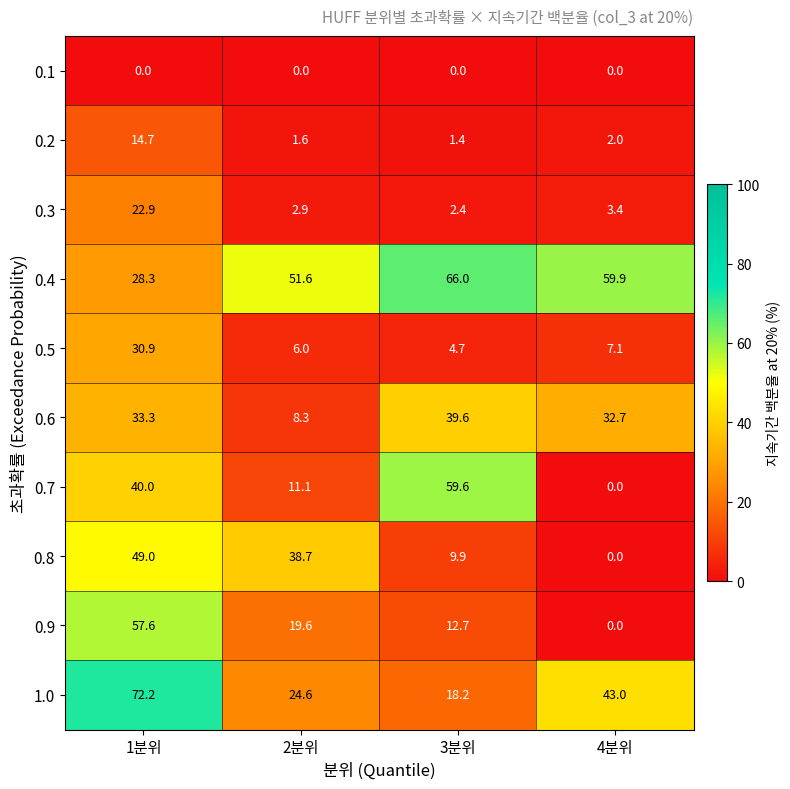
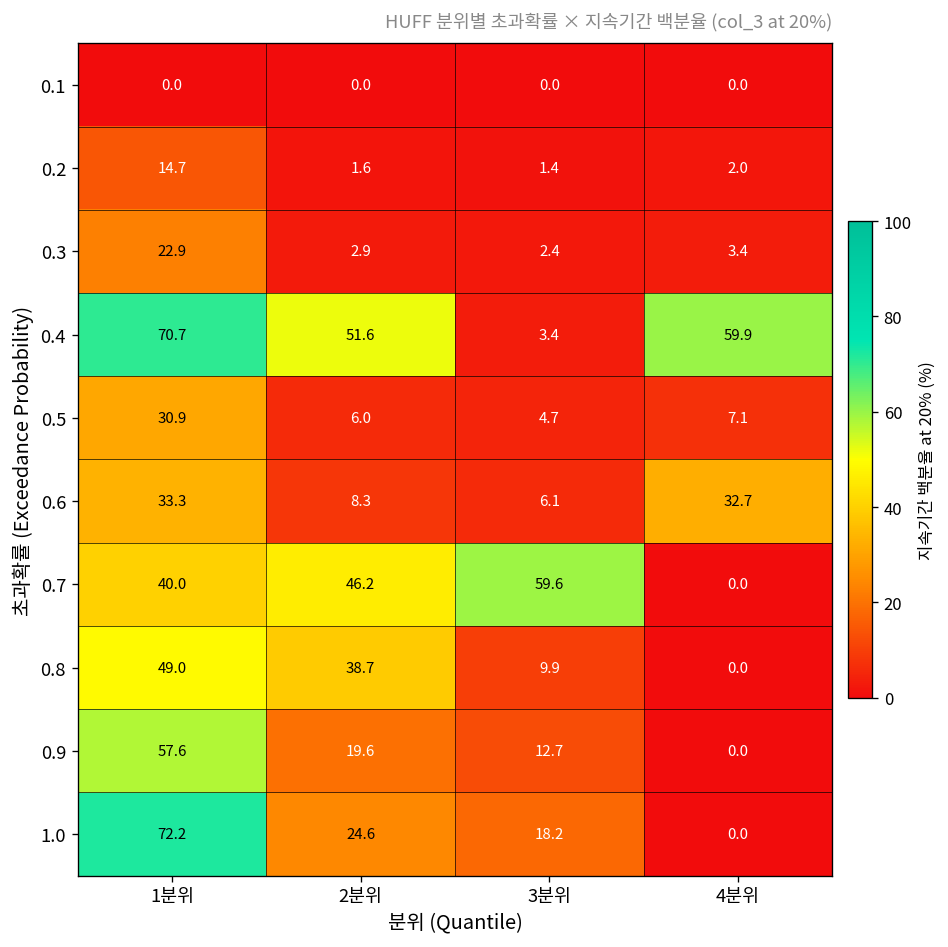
  {
    "0.1": {
      "1분위": 0.0,
      "2분위": 0.0,
      "3분위": 0.0,
      "4분위": 0.0
    },
    "0.2": {
      "1분위": 14.7,
      "2분위": 1.6,
      "3분위": 1.4,
      "4분위": 2.0
    },
    "0.3": {
      "1분위": 22.9,
      "2분위": 2.9,
      "3분위": 2.4,
      "4분위": 3.4
    },
    "0.4": {
-     "1분위": 28.3,
+     "1분위": 70.7,
      "2분위": 51.6,
-     "3분위": 66.0,
+     "3분위": 3.4,
      "4분위": 59.9
    },
    "0.5": {
      "1분위": 30.9,
      "2분위": 6.0,
      "3분위": 4.7,
      "4분위": 7.1
    },
    "0.6": {
      "1분위": 33.3,
      "2분위": 8.3,
-     "3분위": 39.6,
+     "3분위": 6.1,
      "4분위": 32.7
    },
    "0.7": {
      "1분위": 40.0,
-     "2분위": 11.1,
+     "2분위": 46.2,
      "3분위": 59.6,
      "4분위": 0.0
    },
    "0.8": {
      "1분위": 49.0,
      "2분위": 38.7,
      "3분위": 9.9,
      "4분위": 0.0
    },
    "0.9": {
      "1분위": 57.6,
      "2분위": 19.6,
      "3분위": 12.7,
      "4분위": 0.0
    },
    "1.0": {
      "1분위": 72.2,
      "2분위": 24.6,
      "3분위": 18.2,
-     "4분위": 43.0
+     "4분위": 0.0
    }
  }
